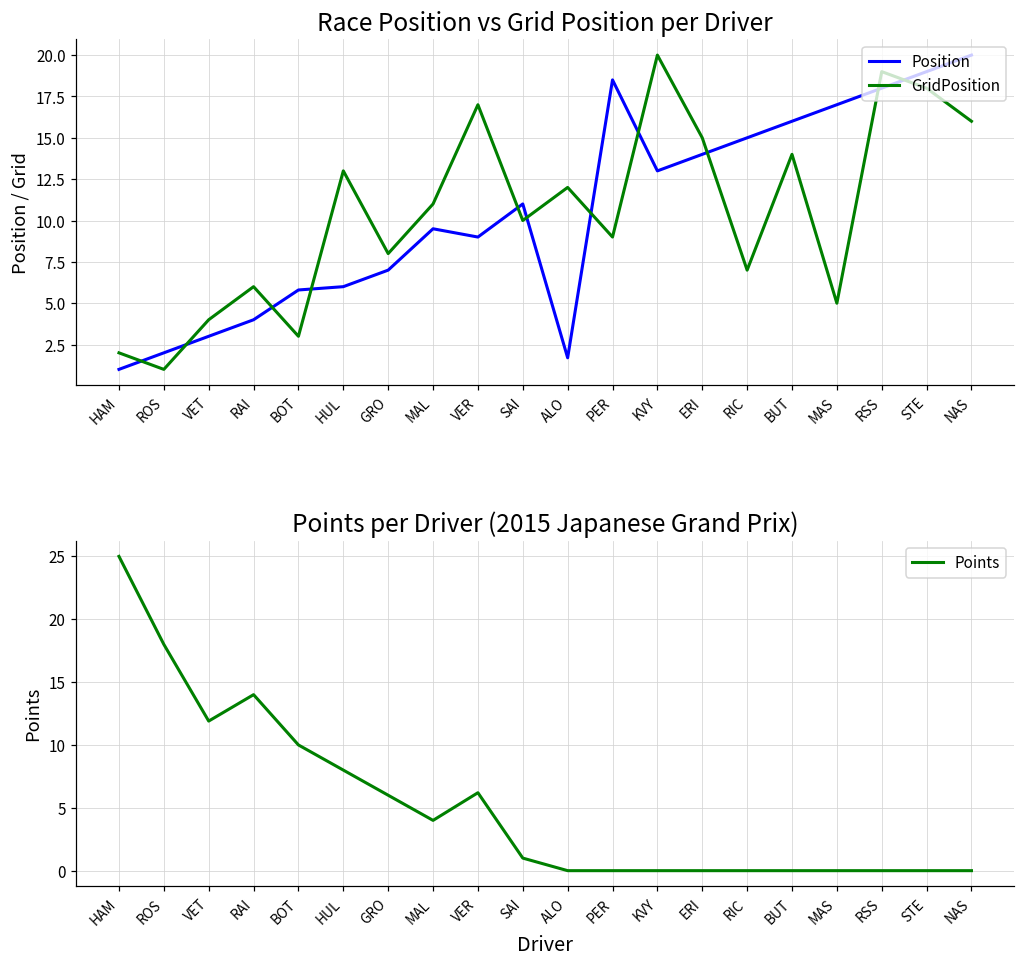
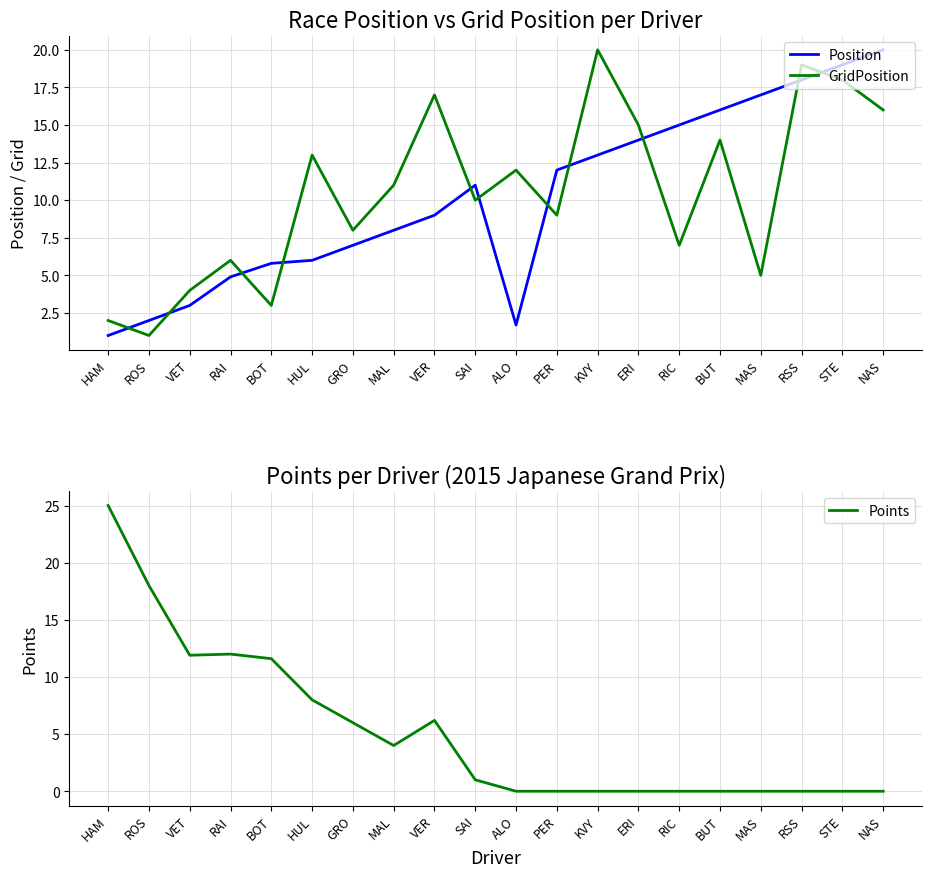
  {
    "Race Position vs Grid Position per Driver": {
      "Position": {
        "HAM": 1.0,
        "ROS": 2.0,
        "VET": 3.0,
-       "RAI": 4.0,
+       "RAI": 4.9,
        "BOT": 5.8,
        "HUL": 6.0,
        "GRO": 7.0,
-       "MAL": 9.5,
+       "MAL": 8.0,
        "VER": 9.0,
        "SAI": 11.0,
        "ALO": 1.7,
-       "PER": 18.5,
+       "PER": 12.0,
        "KVY": 13.0,
        "ERI": 14.0,
        "RIC": 15.0,
        "BUT": 16.0,
        "MAS": 17.0
      },
      "GridPosition": {
        "HAM": 2.0,
        "ROS": 1.0,
        "VET": 4.0,
        "RAI": 6.0,
        "BOT": 3.0,
        "HUL": 13.0,
        "GRO": 8.0,
        "MAL": 11.0,
        "VER": 17.0,
        "SAI": 10.0,
        "ALO": 12.0,
        "PER": 9.0,
        "KVY": 20.0,
        "ERI": 15.0,
        "RIC": 7.0,
        "BUT": 14.0,
        "MAS": 5.0,
        "NAS": 16.0
      }
    },
    "Points per Driver (2015 Japanese Grand Prix)": {
      "HAM": 25.0,
      "ROS": 18.0,
      "VET": 11.9,
-     "RAI": 14,
-     "BOT": 10.0,
+     "RAI": 12,
+     "BOT": 11.6,
      "HUL": 8.0,
      "GRO": 6.0,
      "MAL": 4.0,
      "VER": 6.2,
      "SAI": 1.0,
      "ALO": 0.0,
      "PER": 0.0,
      "KVY": 0.0,
      "ERI": 0.0,
      "RIC": 0.0,
      "BUT": 0.0,
      "MAS": 0.0,
      "RSS": 0.0,
      "STE": 0.0,
      "NAS": 0.0
    }
  }
